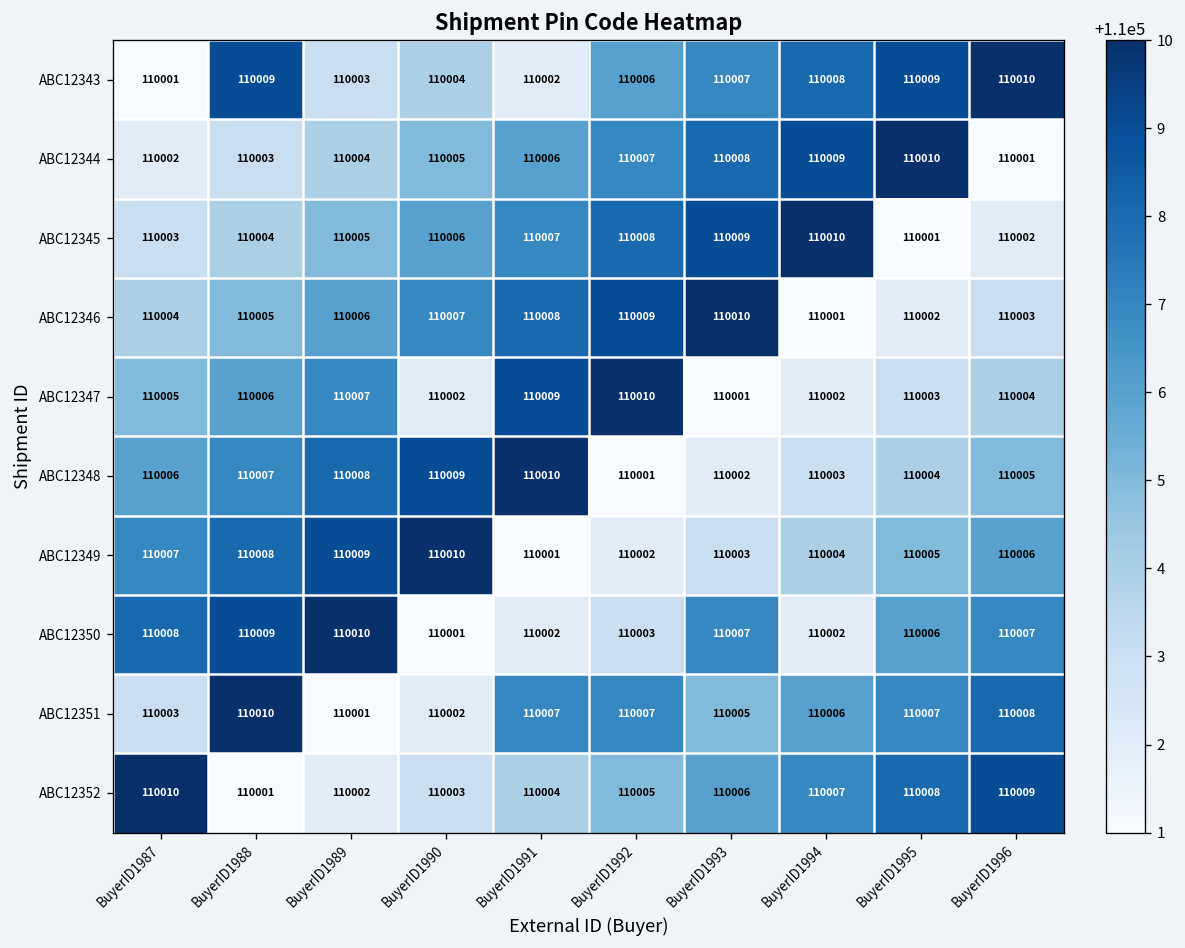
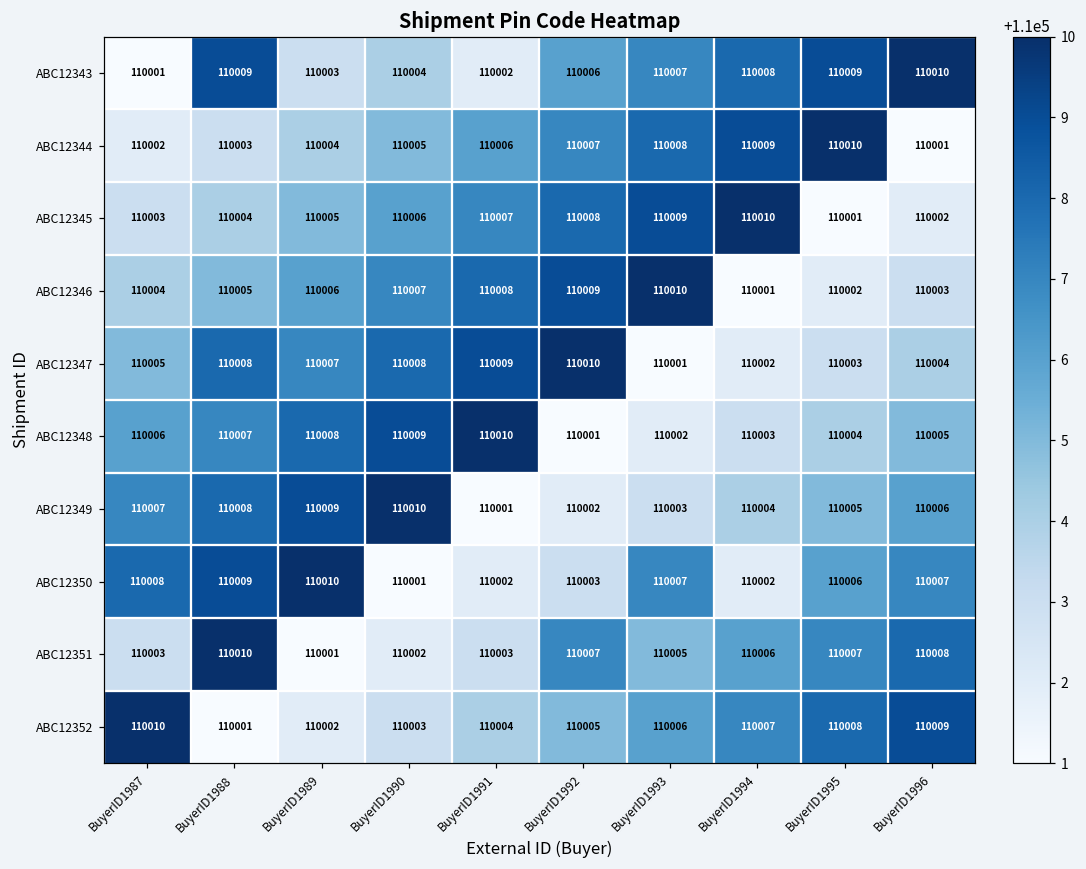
  {
    "ABC12343": {
      "BuyerID1987": 110001,
      "BuyerID1988": 110009,
      "BuyerID1989": 110003,
      "BuyerID1990": 110004,
      "BuyerID1991": 110002,
      "BuyerID1992": 110006,
      "BuyerID1993": 110007,
      "BuyerID1994": 110008,
      "BuyerID1995": 110009,
      "BuyerID1996": 110010
    },
    "ABC12344": {
      "BuyerID1987": 110002,
      "BuyerID1988": 110003,
      "BuyerID1989": 110004,
      "BuyerID1990": 110005,
      "BuyerID1991": 110006,
      "BuyerID1992": 110007,
      "BuyerID1993": 110008,
      "BuyerID1994": 110009,
      "BuyerID1995": 110010,
      "BuyerID1996": 110001
    },
    "ABC12345": {
      "BuyerID1987": 110003,
      "BuyerID1988": 110004,
      "BuyerID1989": 110005,
      "BuyerID1990": 110006,
      "BuyerID1991": 110007,
      "BuyerID1992": 110008,
      "BuyerID1993": 110009,
      "BuyerID1994": 110010,
      "BuyerID1995": 110001,
      "BuyerID1996": 110002
    },
    "ABC12346": {
      "BuyerID1987": 110004,
      "BuyerID1988": 110005,
      "BuyerID1989": 110006,
      "BuyerID1990": 110007,
      "BuyerID1991": 110008,
      "BuyerID1992": 110009,
      "BuyerID1993": 110010,
      "BuyerID1994": 110001,
      "BuyerID1995": 110002,
      "BuyerID1996": 110003
    },
    "ABC12347": {
      "BuyerID1987": 110005,
-     "BuyerID1988": 110006,
+     "BuyerID1988": 110008,
      "BuyerID1989": 110007,
-     "BuyerID1990": 110002,
+     "BuyerID1990": 110008,
      "BuyerID1991": 110009,
      "BuyerID1992": 110010,
      "BuyerID1993": 110001,
      "BuyerID1994": 110002,
      "BuyerID1995": 110003,
      "BuyerID1996": 110004
    },
    "ABC12348": {
      "BuyerID1987": 110006,
      "BuyerID1988": 110007,
      "BuyerID1989": 110008,
      "BuyerID1990": 110009,
      "BuyerID1991": 110010,
      "BuyerID1992": 110001,
      "BuyerID1993": 110002,
      "BuyerID1994": 110003,
      "BuyerID1995": 110004,
      "BuyerID1996": 110005
    },
    "ABC12349": {
      "BuyerID1987": 110007,
      "BuyerID1988": 110008,
      "BuyerID1989": 110009,
      "BuyerID1990": 110010,
      "BuyerID1991": 110001,
      "BuyerID1992": 110002,
      "BuyerID1993": 110003,
      "BuyerID1994": 110004,
      "BuyerID1995": 110005,
      "BuyerID1996": 110006
    },
    "ABC12350": {
      "BuyerID1987": 110008,
      "BuyerID1988": 110009,
      "BuyerID1989": 110010,
      "BuyerID1990": 110001,
      "BuyerID1991": 110002,
      "BuyerID1992": 110003,
      "BuyerID1993": 110007,
      "BuyerID1994": 110002,
      "BuyerID1995": 110006,
      "BuyerID1996": 110007
    },
    "ABC12351": {
      "BuyerID1987": 110003,
      "BuyerID1988": 110010,
      "BuyerID1989": 110001,
      "BuyerID1990": 110002,
-     "BuyerID1991": 110007,
+     "BuyerID1991": 110003,
      "BuyerID1992": 110007,
      "BuyerID1993": 110005,
      "BuyerID1994": 110006,
      "BuyerID1995": 110007,
      "BuyerID1996": 110008
    },
    "ABC12352": {
      "BuyerID1987": 110010,
      "BuyerID1988": 110001,
      "BuyerID1989": 110002,
      "BuyerID1990": 110003,
      "BuyerID1991": 110004,
      "BuyerID1992": 110005,
      "BuyerID1993": 110006,
      "BuyerID1994": 110007,
      "BuyerID1995": 110008,
      "BuyerID1996": 110009
    }
  }
